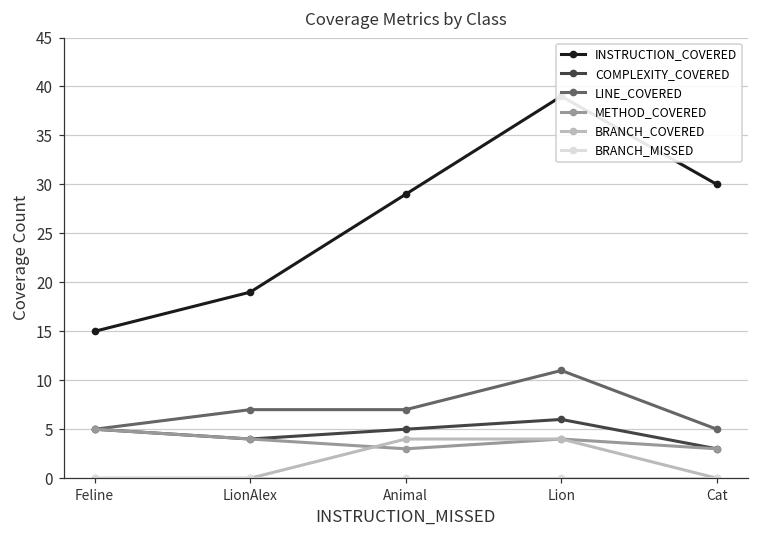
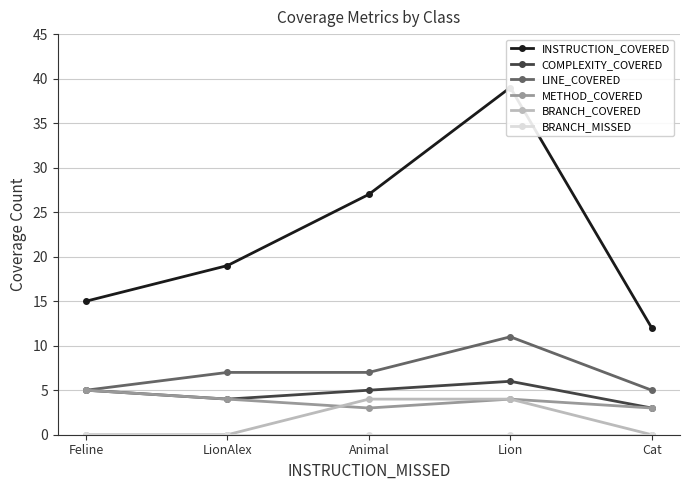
  {
    "INSTRUCTION_COVERED": {
      "Feline": 15,
      "LionAlex": 19,
-     "Animal": 29,
-     "Cat": 30
+     "Animal": 27,
+     "Cat": 12
    }
  }
